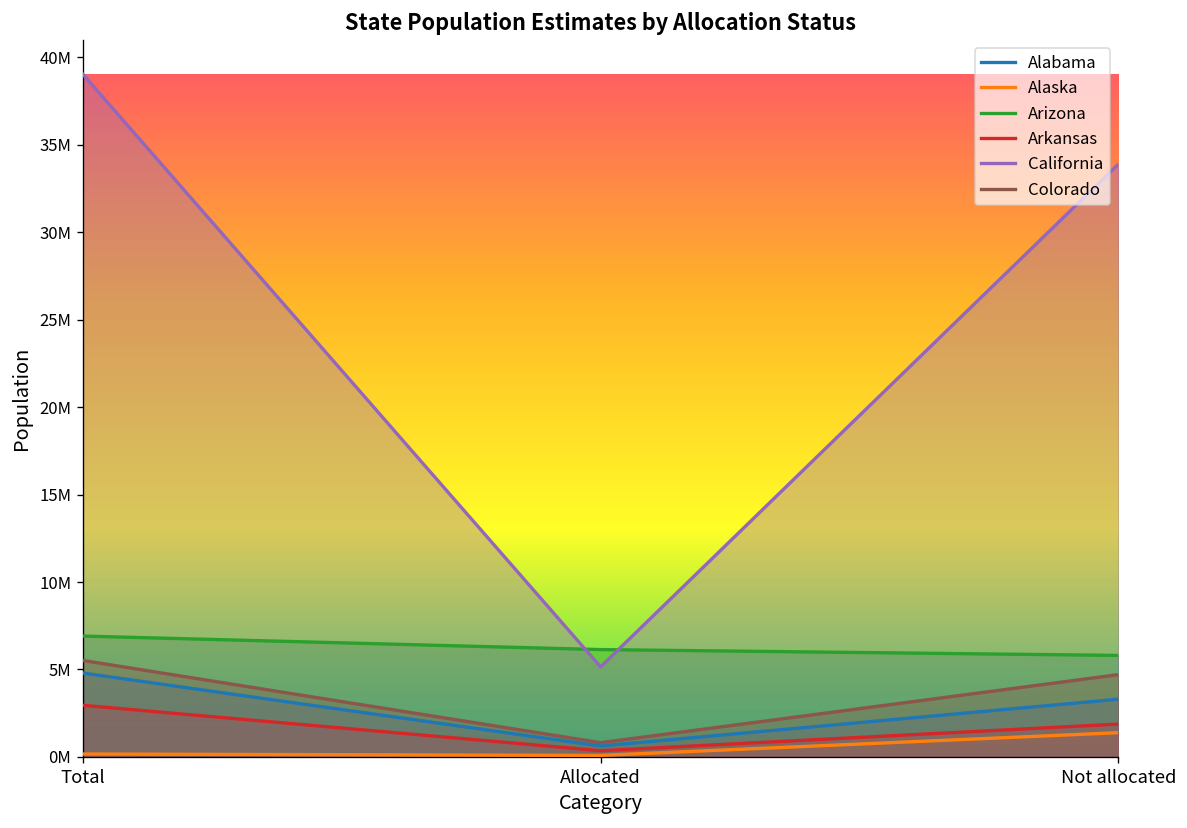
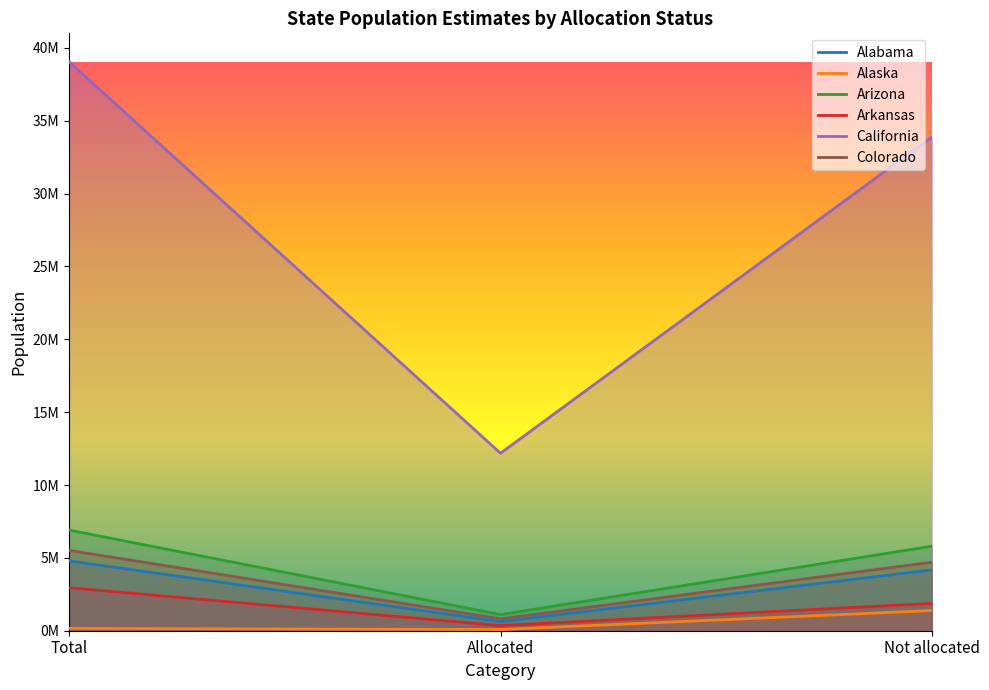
  {
    "Alabama": {
      "Total": 4800000,
      "Allocated": 600000,
-     "Not allocated": 3300000
+     "Not allocated": 4200000
    },
    "Alaska": {
      "Total": 200000,
      "Allocated": 100000,
      "Not allocated": 1400000
    },
    "Arizona": {
      "Total": 6900000,
-     "Allocated": 6100000,
+     "Allocated": 1100000,
      "Not allocated": 5800000
    },
    "Arkansas": {
      "Total": 2900000,
      "Allocated": 400000,
      "Not allocated": 1900000
    },
    "California": {
      "Total": 39000000,
-     "Allocated": 5100000,
+     "Allocated": 12200000,
      "Not allocated": 33900000
    },
    "Colorado": {
      "Total": 5500000,
      "Allocated": 800000,
      "Not allocated": 4700000
    }
  }
